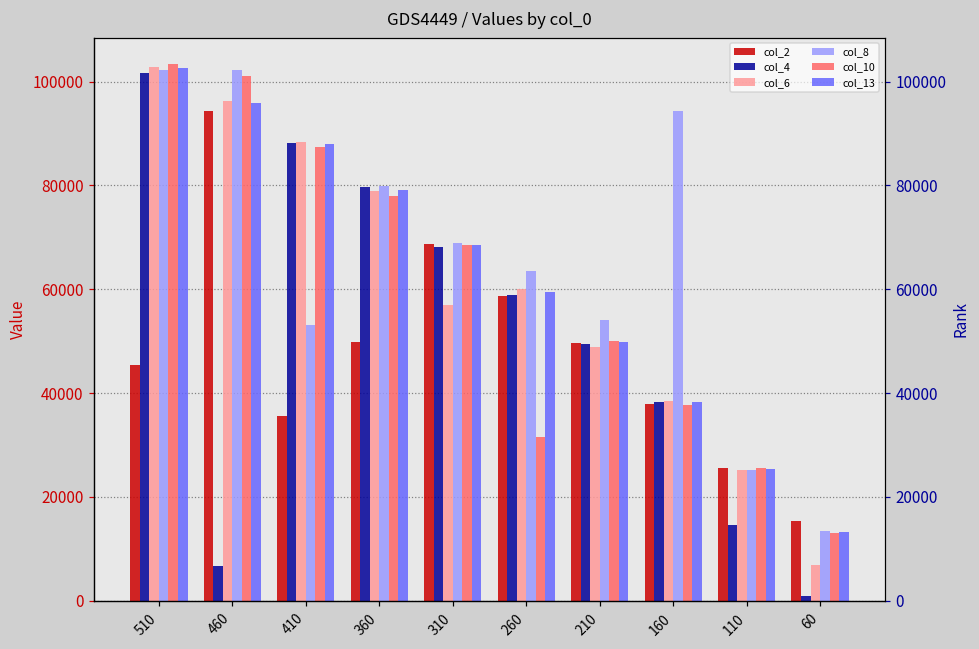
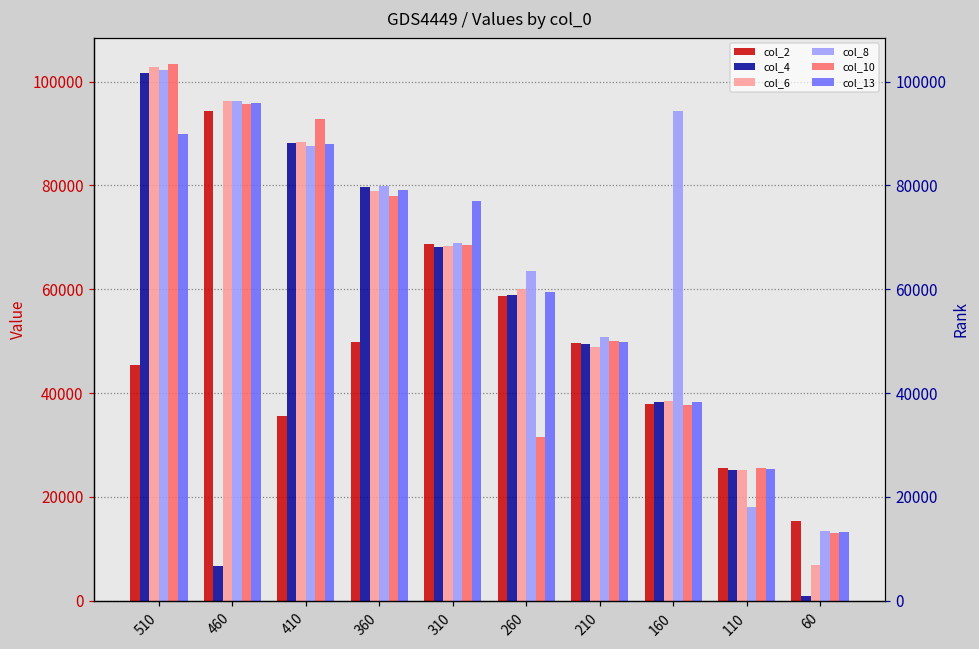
  {
    "col_2": {
      "510": 46000,
      "460": 94000,
      "410": 36000,
      "360": 50000,
      "310": 69000,
      "260": 59000,
      "210": 50000,
      "160": 38000,
      "110": 25000,
      "60": 15000
    },
    "col_4": {
      "510": 102000,
      "460": 7000,
      "410": 88000,
      "360": 80000,
      "310": 68000,
      "260": 59000,
      "210": 50000,
      "160": 38000,
-     "110": 15000,
+     "110": 25000,
      "60": 1000
    },
    "col_6": {
      "510": 103000,
      "460": 96000,
      "410": 88000,
      "360": 79000,
-     "310": 57000,
+     "310": 68000,
      "260": 60000,
      "210": 49000,
      "160": 39000,
      "110": 25000,
      "60": 7000
    },
    "col_8": {
      "510": 102000,
-     "460": 102000,
-     "410": 53000,
+     "460": 96000,
+     "410": 88000,
      "360": 80000,
      "310": 69000,
      "260": 64000,
-     "210": 54000,
+     "210": 51000,
      "160": 94000,
-     "110": 25000,
+     "110": 18000,
      "60": 13000
    },
    "col_10": {
      "510": 103000,
-     "460": 101000,
-     "410": 87000,
+     "460": 96000,
+     "410": 93000,
      "360": 78000,
      "310": 69000,
      "260": 32000,
      "210": 50000,
      "160": 38000,
      "110": 26000,
      "60": 13000
    },
    "col_13": {
-     "510": 103000,
+     "510": 90000,
      "460": 96000,
      "410": 88000,
      "360": 79000,
-     "310": 69000,
+     "310": 77000,
      "260": 60000,
      "210": 50000,
      "160": 38000,
      "110": 25000,
      "60": 13000
    }
  }
